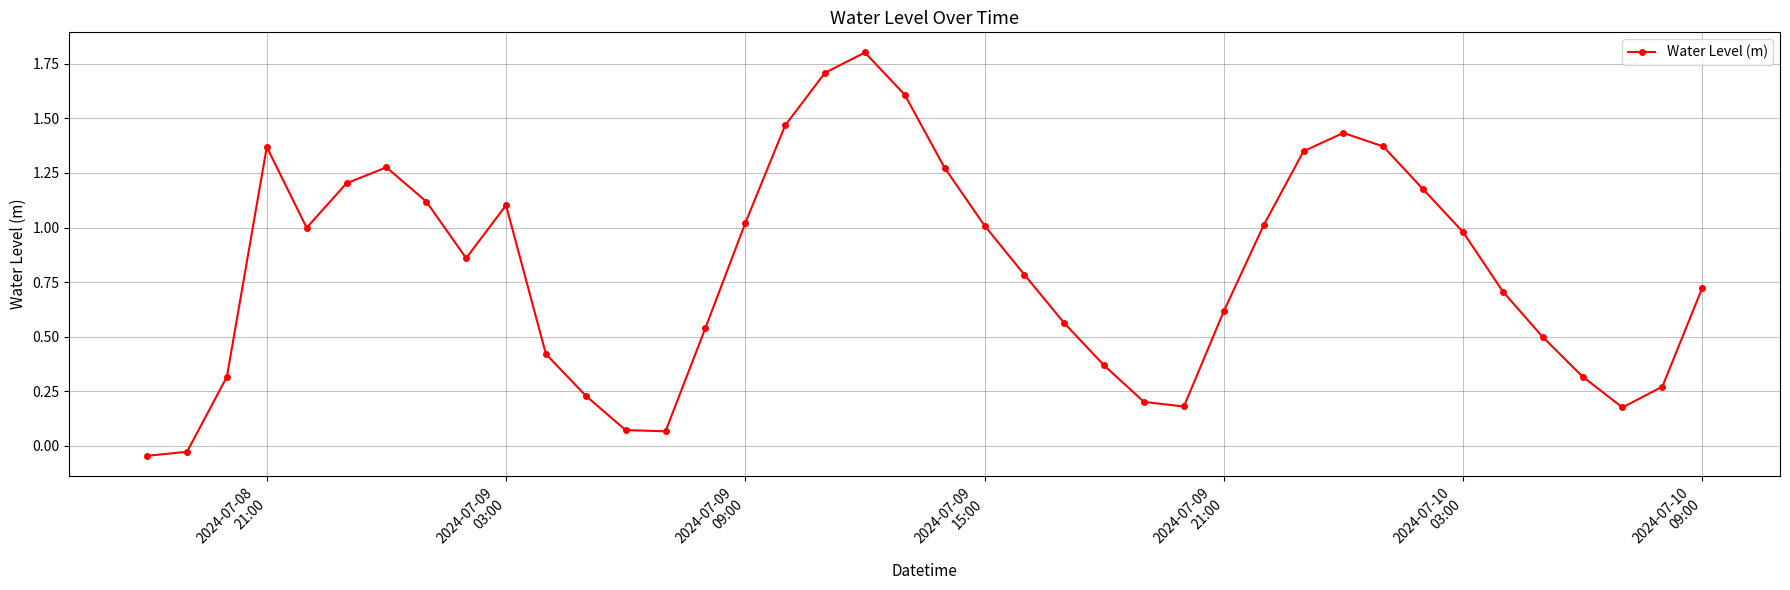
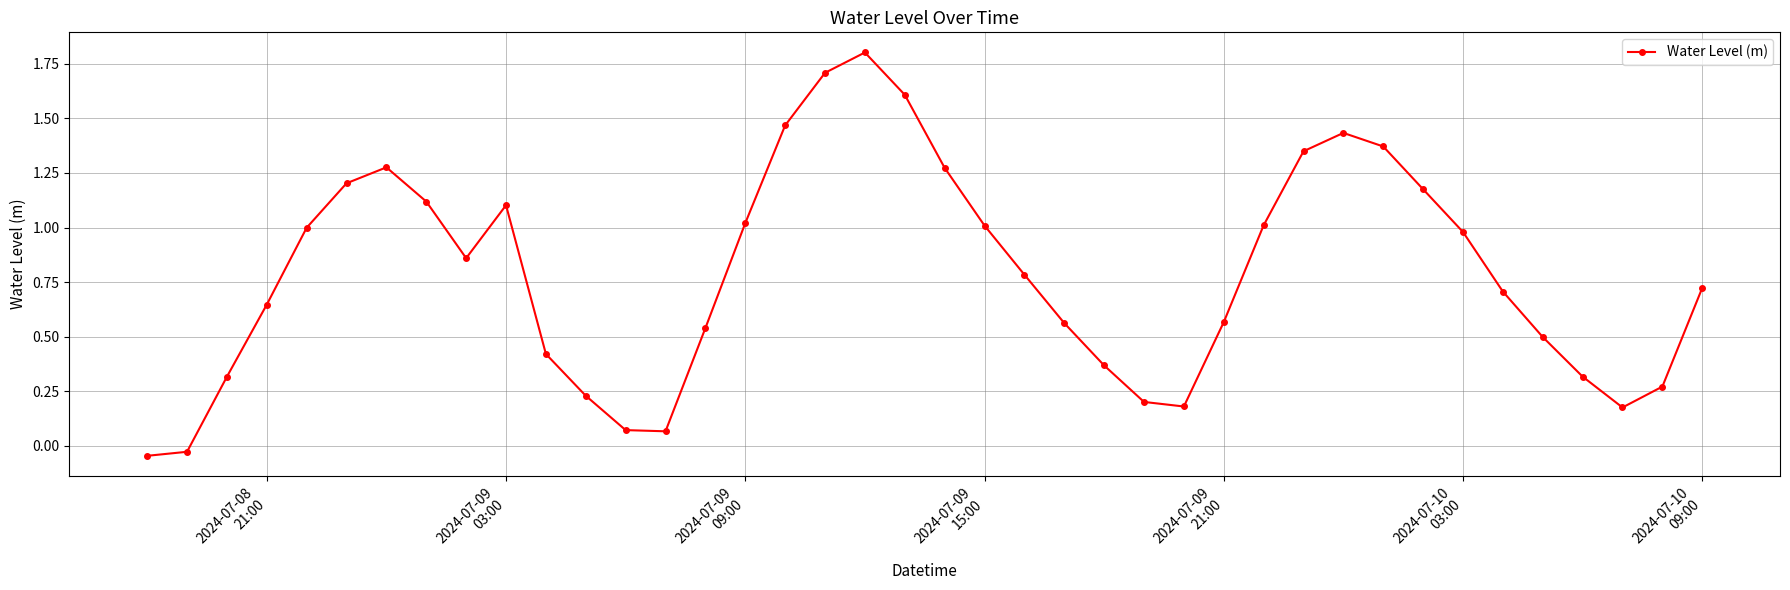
  {
-   "2024-07-08 21:00": 1.37,
+   "2024-07-08 21:00": 0.65,
    "2024-07-09 03:00": 1.10,
    "2024-07-09 09:00": 1.02,
    "2024-07-09 15:00": 1.01,
-   "2024-07-09 21:00": 0.62,
+   "2024-07-09 21:00": 0.57,
    "2024-07-10 03:00": 0.98,
    "2024-07-10 09:00": 0.72
  }
